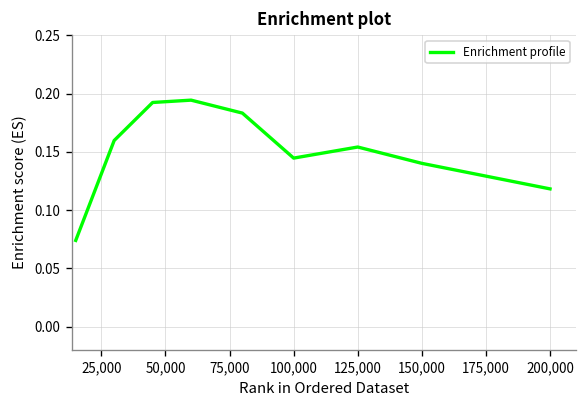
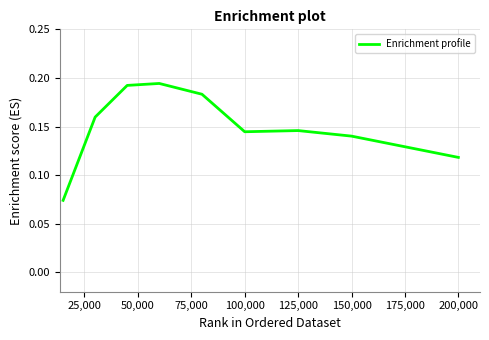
  {
    "100,000": 0.14,
-   "125,000": 0.154,
+   "125,000": 0.146,
    "150,000": 0.14,
    "200,000": 0.12
  }
